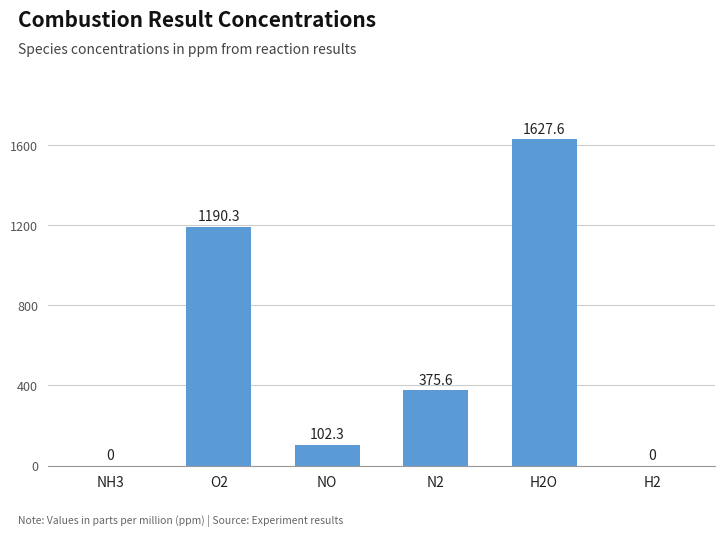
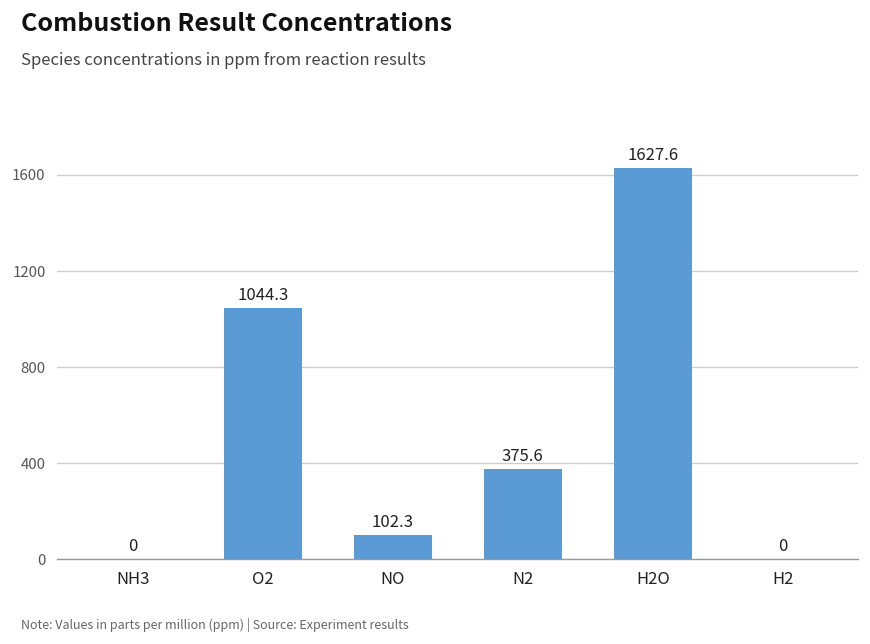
  {
    "NH3": 0,
-   "O2": 1190.3,
+   "O2": 1044.3,
    "NO": 102.3,
    "N2": 375.6,
    "H2O": 1627.6,
    "H2": 0
  }
